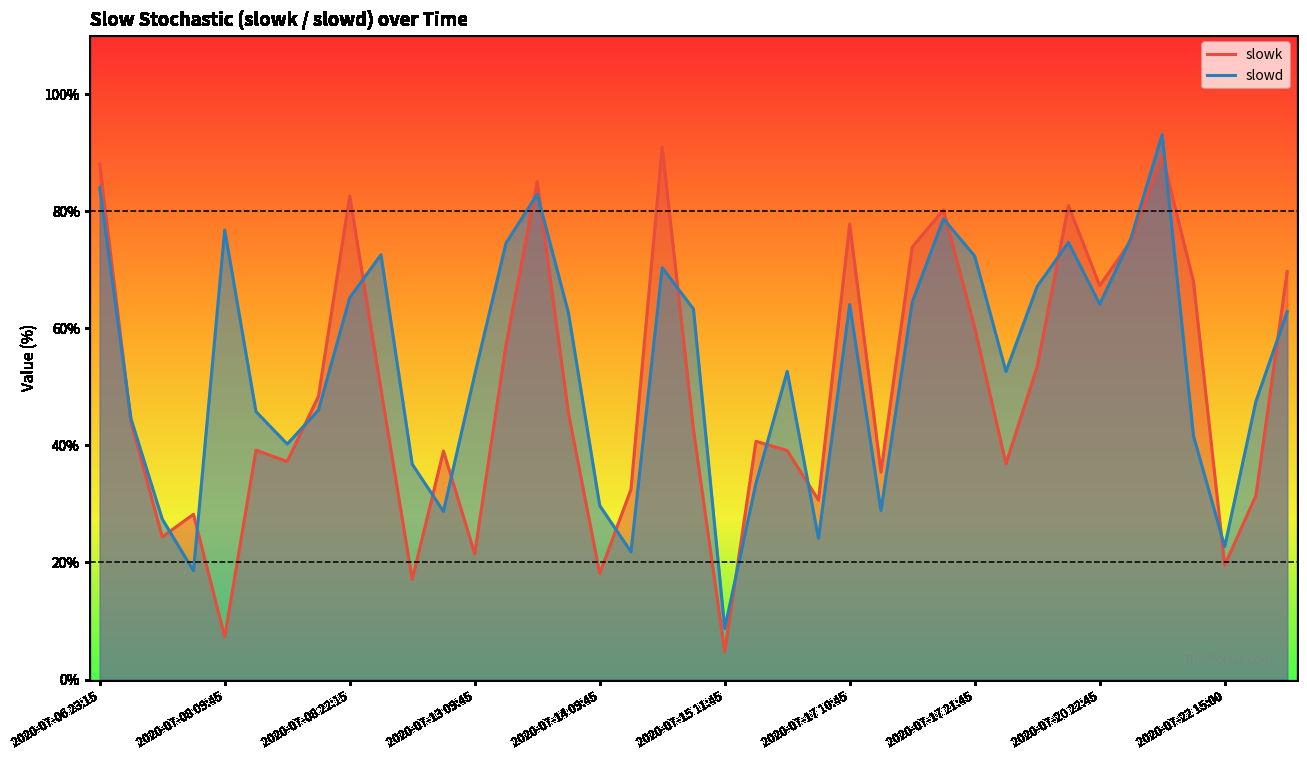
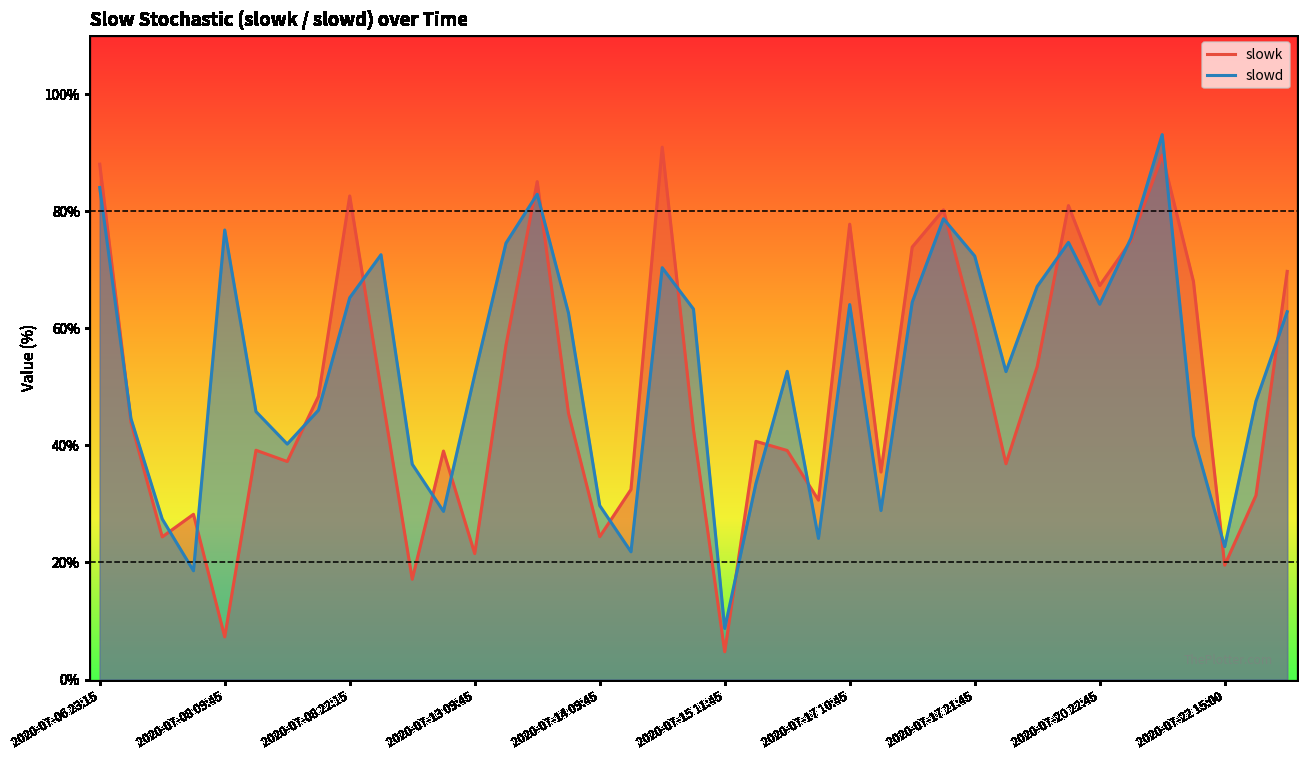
  {
    "slowk": {
      "2020-07-06 23:15": "88%",
      "2020-07-08 09:45": "7%",
      "2020-07-08 22:15": "83%",
      "2020-07-13 09:45": "22%",
-     "2020-07-14 09:45": "18%",
+     "2020-07-14 09:45": "24%",
      "2020-07-15 11:45": "5%",
      "2020-07-17 10:45": "78%",
      "2020-07-17 21:45": "60%",
      "2020-07-20 22:45": "67%",
      "2020-07-22 15:00": "20%"
    },
    "slowd": {
      "2020-07-06 23:15": "84%",
      "2020-07-08 09:45": "77%",
      "2020-07-08 22:15": "65%",
      "2020-07-13 09:45": "52%",
      "2020-07-14 09:45": "30%",
      "2020-07-15 11:45": "9%",
      "2020-07-17 10:45": "64%",
      "2020-07-17 21:45": "72%",
      "2020-07-20 22:45": "64%",
      "2020-07-22 15:00": "23%"
    }
  }
